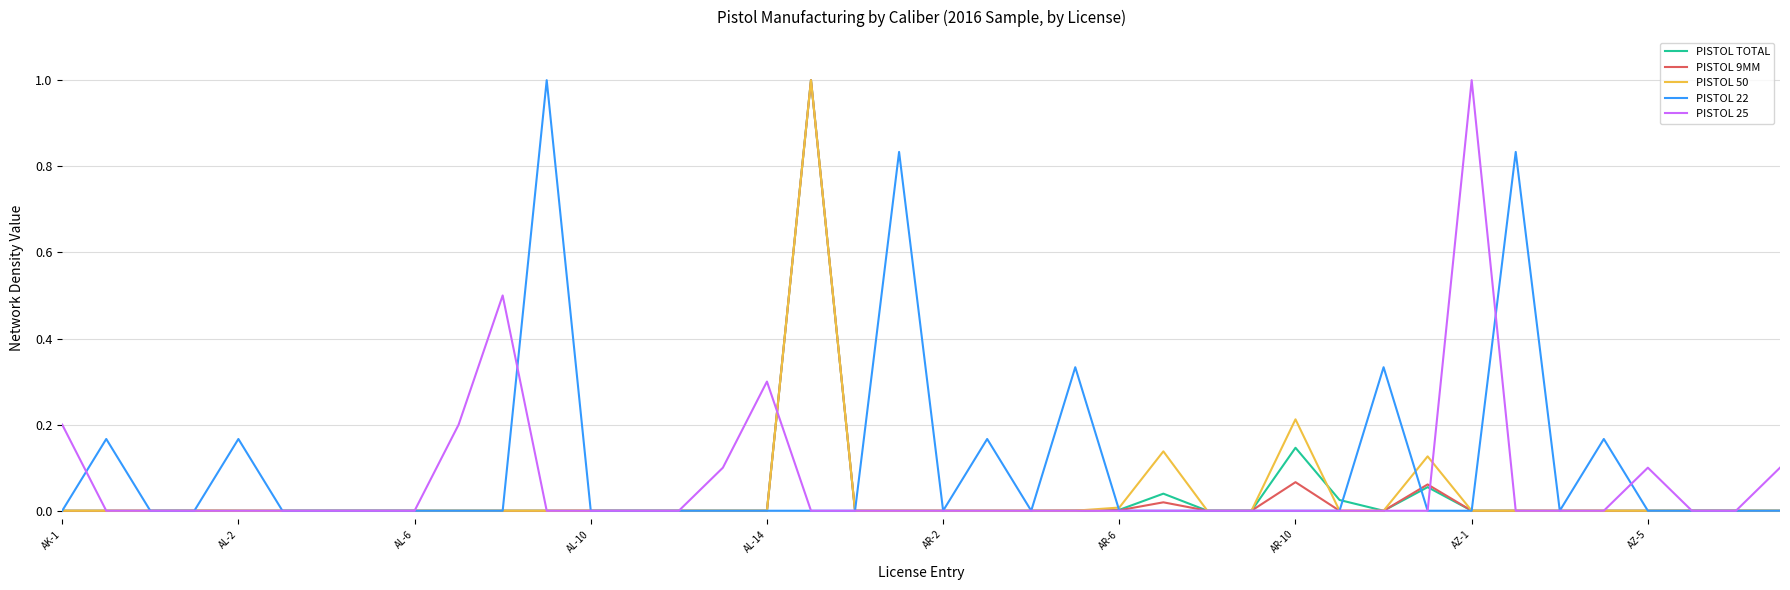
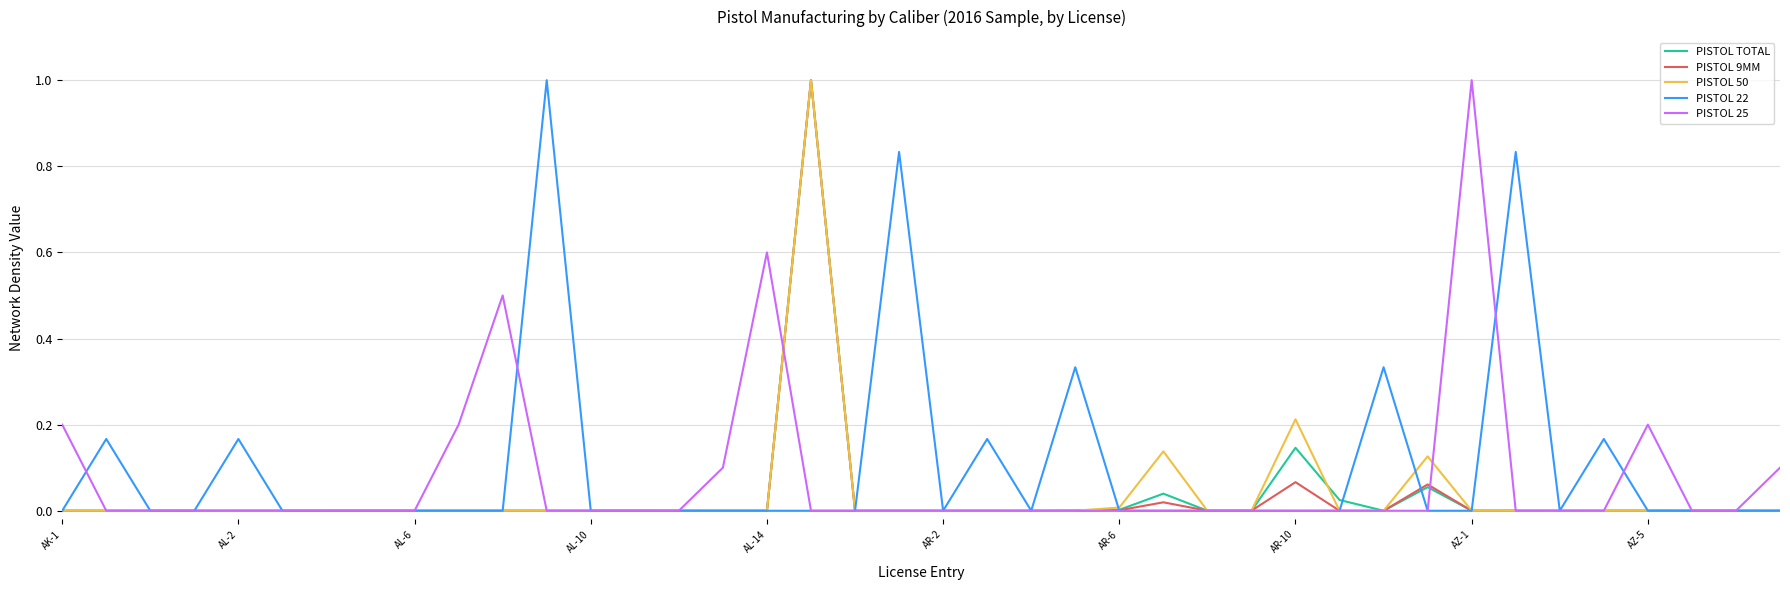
  {
    "PISTOL TOTAL": {
      "AR-10": 0.15
    },
    "PISTOL 9MM": {
      "AR-10": 0.07
    },
    "PISTOL 50": {
      "AR-10": 0.21
    },
    "PISTOL 22": {
      "AL-2": 0.17
    },
    "PISTOL 25": {
      "AK-1": 0.20,
-     "AL-14": 0.30,
+     "AL-14": 0.60,
      "AZ-1": 1.00,
-     "AZ-5": 0.10
+     "AZ-5": 0.20
    }
  }
